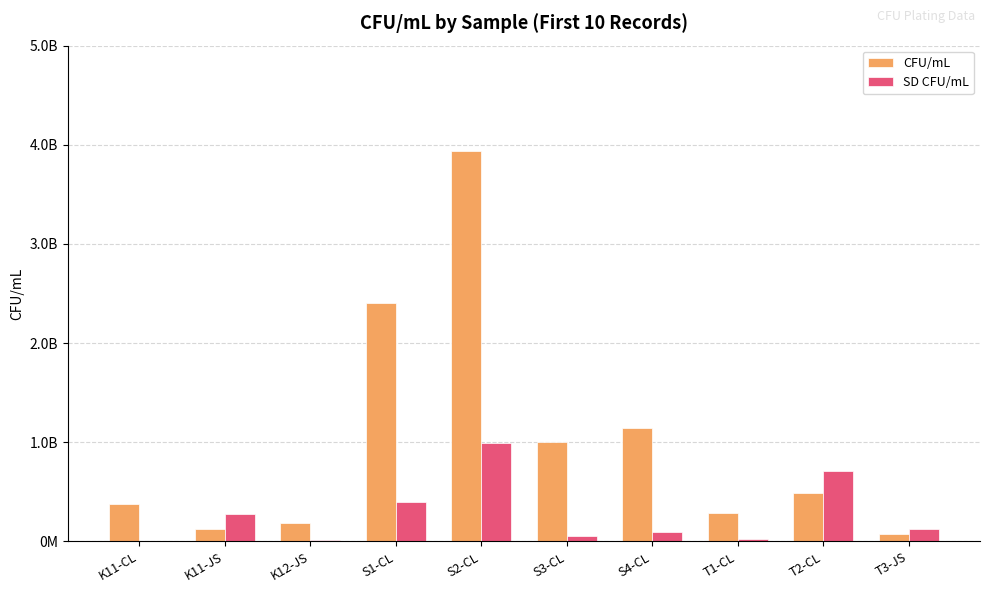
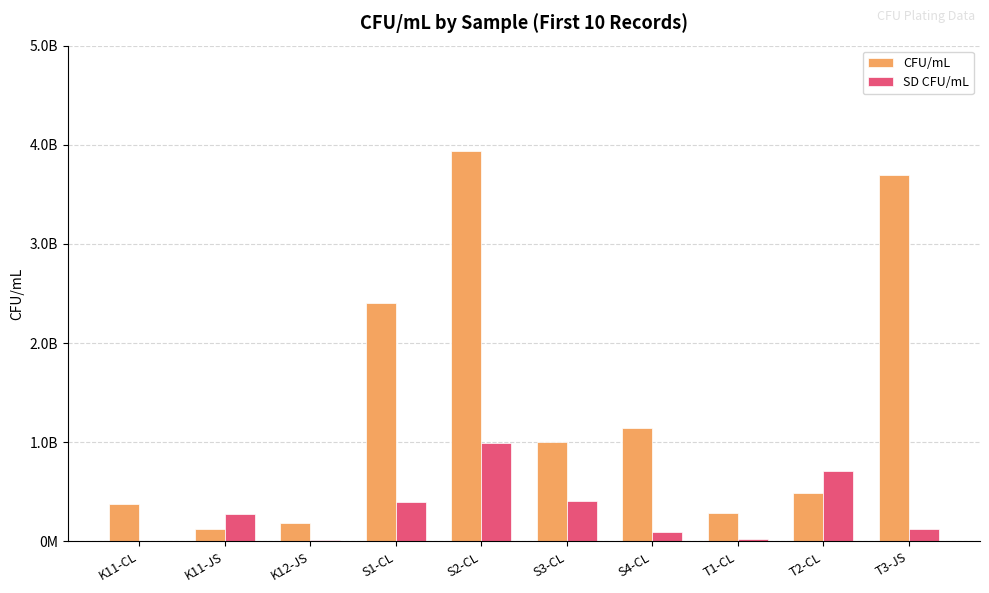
  {
    "CFU/mL": {
      "K11-CL": 400000000,
      "K11-JS": 100000000,
      "K12-JS": 200000000,
      "S1-CL": 2400000000,
      "S2-CL": 3900000000,
      "S3-CL": 1000000000,
      "S4-CL": 1100000000,
      "T1-CL": 300000000,
      "T2-CL": 500000000,
-     "T3-JS": 100000000
+     "T3-JS": 3700000000
    },
    "SD CFU/mL": {
      "K11-JS": 300000000,
      "S1-CL": 400000000,
      "S2-CL": 1000000000,
-     "S3-CL": 100000000,
+     "S3-CL": 400000000,
      "S4-CL": 100000000,
      "T2-CL": 700000000,
      "T3-JS": 100000000
    }
  }
